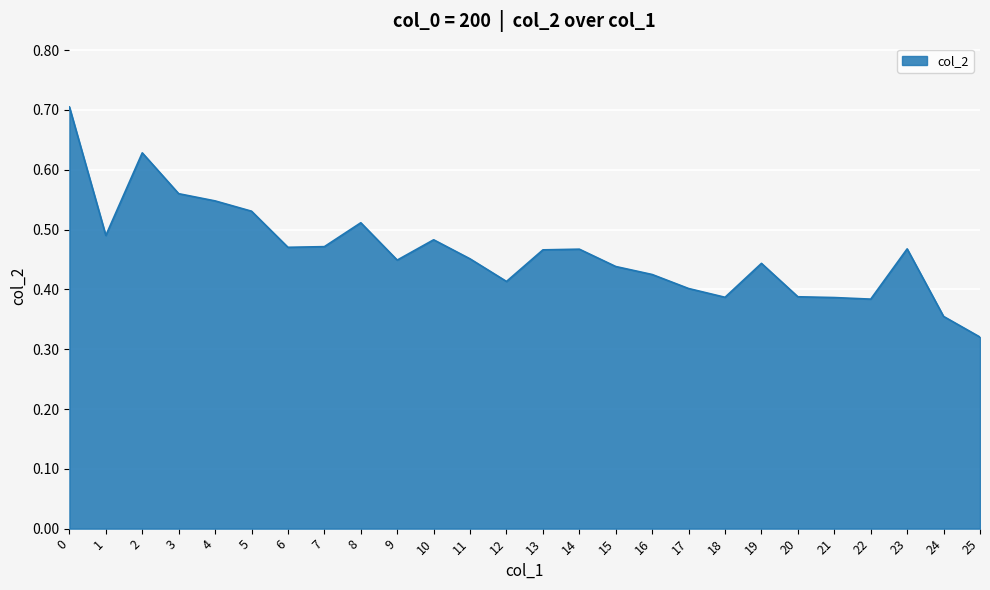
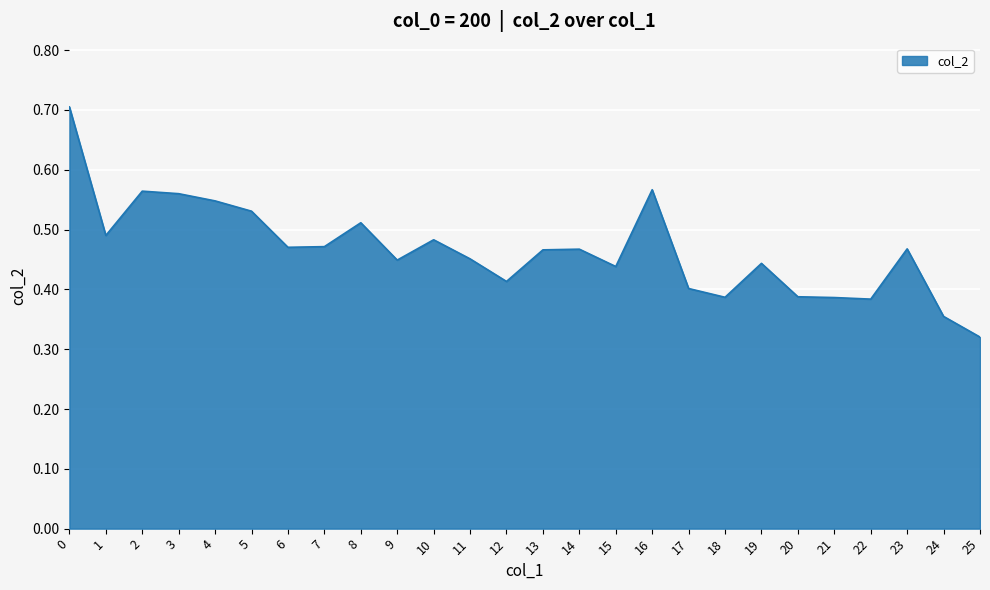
  {
    "0": 0.71,
    "1": 0.49,
-   "2": 0.63,
+   "2": 0.56,
    "3": 0.56,
    "4": 0.55,
    "5": 0.53,
    "6": 0.47,
    "7": 0.47,
    "8": 0.51,
    "9": 0.45,
    "10": 0.48,
    "11": 0.45,
    "12": 0.41,
    "13": 0.47,
    "14": 0.47,
    "15": 0.44,
-   "16": 0.42,
+   "16": 0.57,
    "17": 0.40,
    "18": 0.39,
    "19": 0.44,
    "20": 0.39,
    "21": 0.39,
    "22": 0.38,
    "23": 0.47,
    "24": 0.35,
    "25": 0.32
  }
